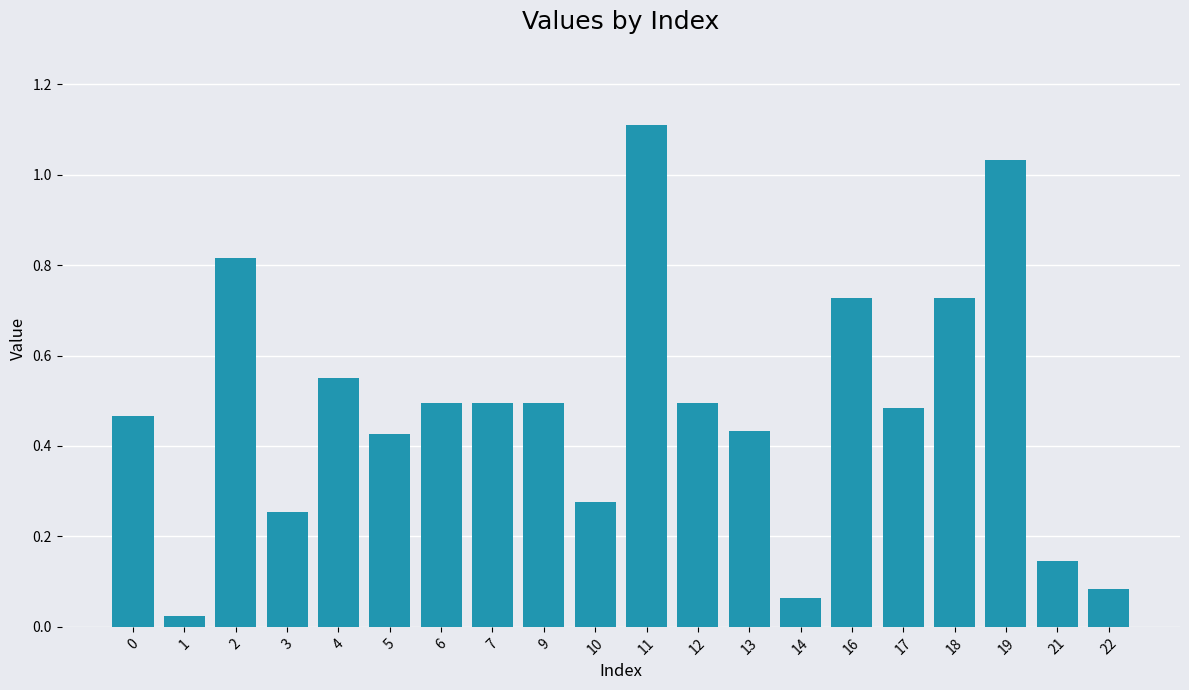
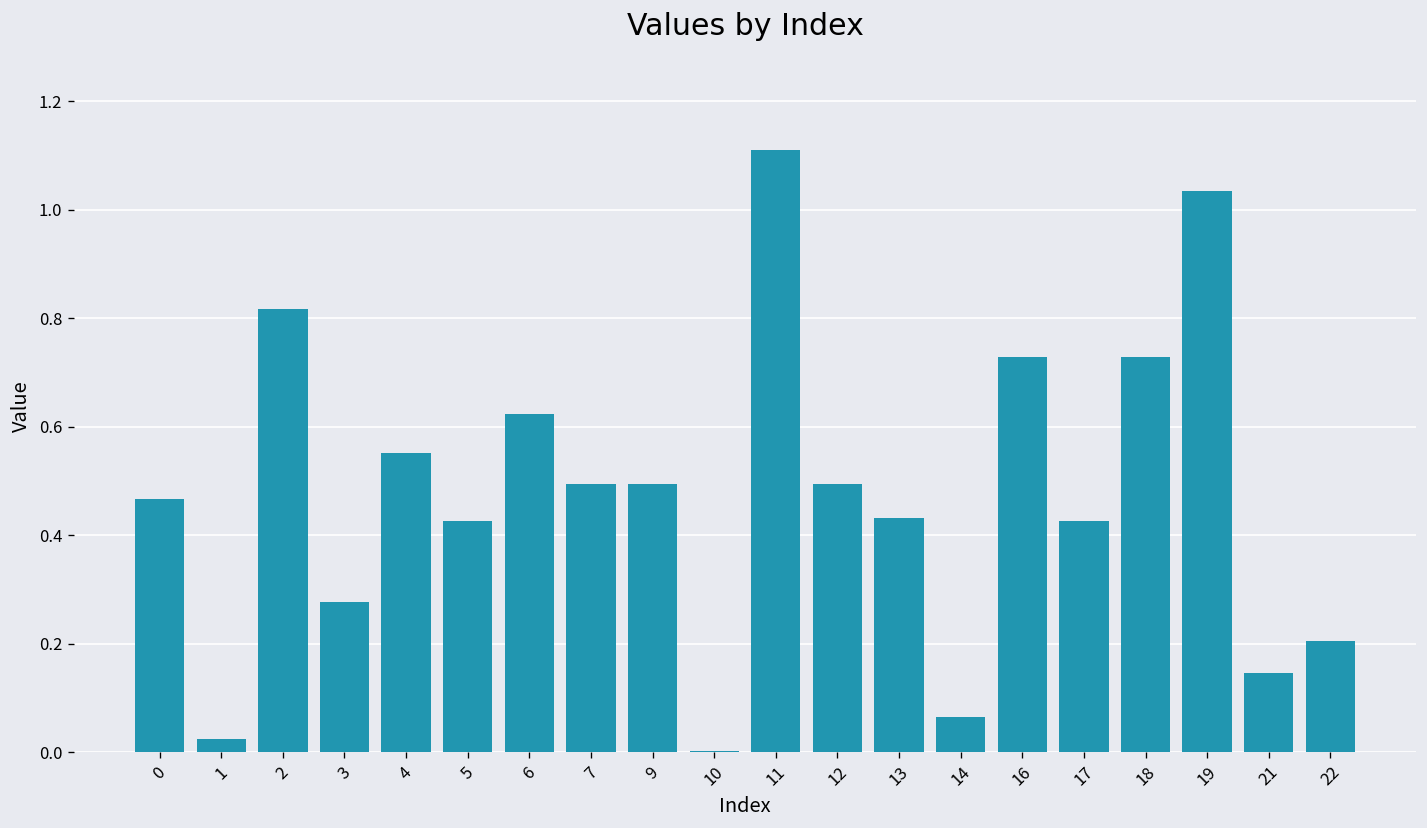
  {
    "0": 0.47,
    "1": 0.02,
    "2": 0.82,
-   "3": 0.25,
+   "3": 0.28,
    "4": 0.55,
    "5": 0.43,
-   "6": 0.49,
+   "6": 0.62,
    "7": 0.49,
    "9": 0.49,
-   "10": 0.28,
+   "10": 0.00,
    "11": 1.11,
    "12": 0.49,
    "13": 0.43,
    "14": 0.06,
    "16": 0.73,
-   "17": 0.48,
+   "17": 0.43,
    "18": 0.73,
    "19": 1.03,
    "21": 0.15,
-   "22": 0.08
+   "22": 0.21
  }
